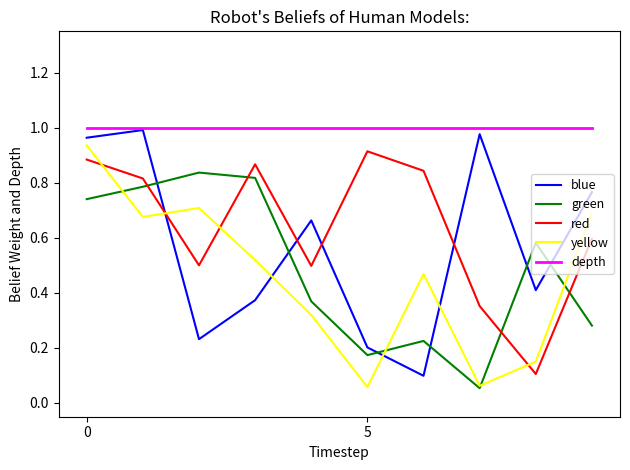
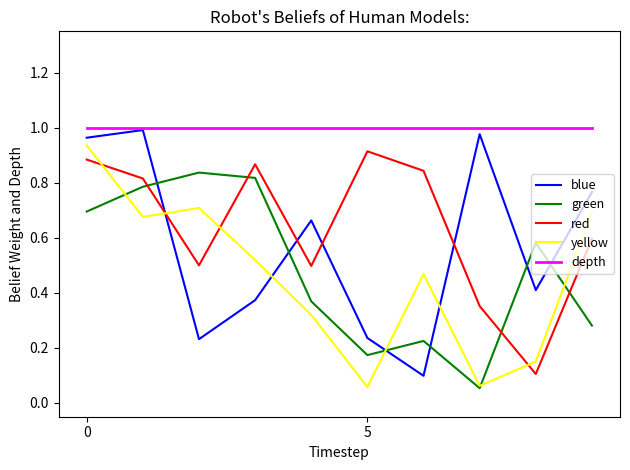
  {
    "blue": {
      "0": 0.96,
-     "5": 0.20
+     "5": 0.24
    },
    "green": {
-     "0": 0.74,
+     "0": 0.70,
      "5": 0.17
    },
    "red": {
      "0": 0.88,
      "5": 0.91
    },
    "yellow": {
      "0": 0.94,
      "5": 0.06
    },
    "depth": {
      "0": 1.00,
      "5": 1.00
    }
  }
